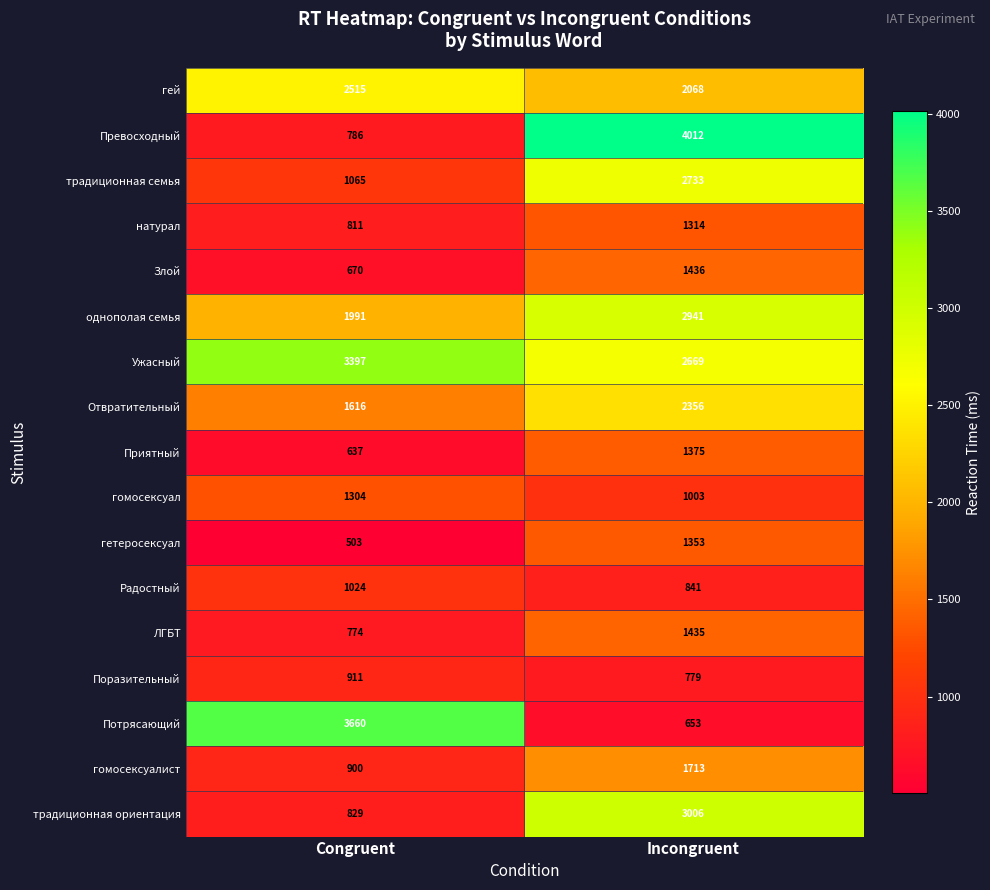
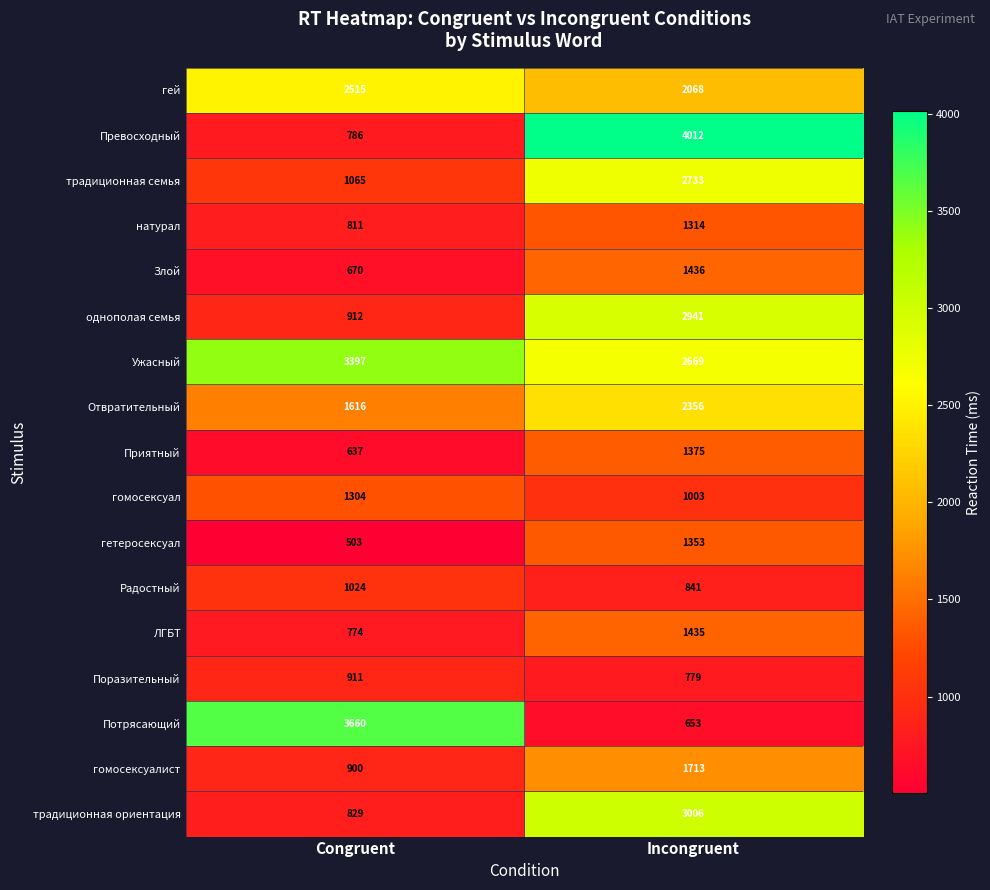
  {
    "гей": {
      "Congruent": 2515,
      "Incongruent": 2068
    },
    "Превосходный": {
      "Congruent": 786,
      "Incongruent": 4012
    },
    "традиционная семья": {
      "Congruent": 1065,
      "Incongruent": 2733
    },
    "натурал": {
      "Congruent": 811,
      "Incongruent": 1314
    },
    "Злой": {
      "Congruent": 670,
      "Incongruent": 1436
    },
    "однополая семья": {
-     "Congruent": 1991,
+     "Congruent": 912,
      "Incongruent": 2941
    },
    "Ужасный": {
      "Congruent": 3397,
      "Incongruent": 2669
    },
    "Отвратительный": {
      "Congruent": 1616,
      "Incongruent": 2356
    },
    "Приятный": {
      "Congruent": 637,
      "Incongruent": 1375
    },
    "гомосексуал": {
      "Congruent": 1304,
      "Incongruent": 1003
    },
    "гетеросексуал": {
      "Congruent": 503,
      "Incongruent": 1353
    },
    "Радостный": {
      "Congruent": 1024,
      "Incongruent": 841
    },
    "ЛГБТ": {
      "Congruent": 774,
      "Incongruent": 1435
    },
    "Поразительный": {
      "Congruent": 911,
      "Incongruent": 779
    },
    "Потрясающий": {
      "Congruent": 3660,
      "Incongruent": 653
    },
    "гомосексуалист": {
      "Congruent": 900,
      "Incongruent": 1713
    },
    "традиционная ориентация": {
      "Congruent": 829,
      "Incongruent": 3006
    }
  }
